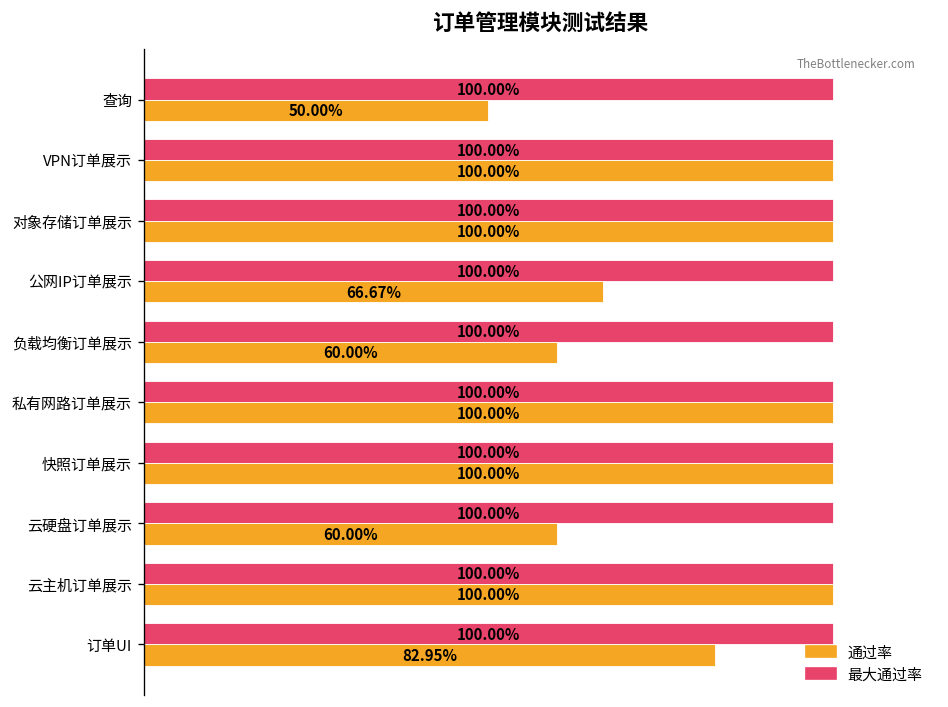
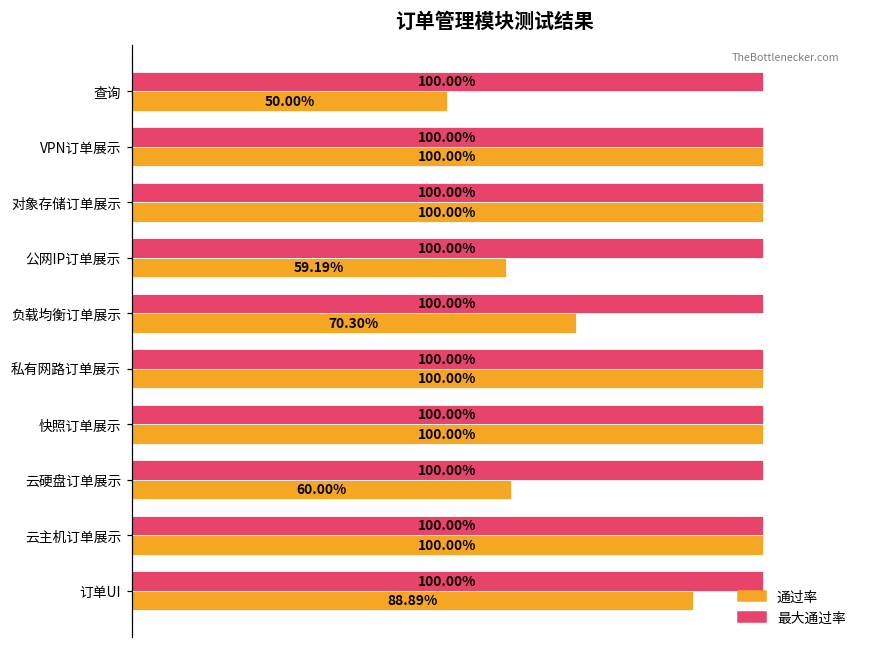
  {
    "最大通过率": {
      "查询": "100.00%",
      "VPN订单展示": "100.00%",
      "对象存储订单展示": "100.00%",
      "公网IP订单展示": "100.00%",
      "负载均衡订单展示": "100.00%",
      "私有网路订单展示": "100.00%",
      "快照订单展示": "100.00%",
      "云硬盘订单展示": "100.00%",
      "云主机订单展示": "100.00%",
      "订单UI": "100.00%"
    },
    "通过率": {
      "查询": "50.00%",
      "VPN订单展示": "100.00%",
      "对象存储订单展示": "100.00%",
-     "公网IP订单展示": "66.67%",
-     "负载均衡订单展示": "60.00%",
+     "公网IP订单展示": "59.19%",
+     "负载均衡订单展示": "70.30%",
      "私有网路订单展示": "100.00%",
      "快照订单展示": "100.00%",
      "云硬盘订单展示": "60.00%",
      "云主机订单展示": "100.00%",
-     "订单UI": "82.95%"
+     "订单UI": "88.89%"
    }
  }
